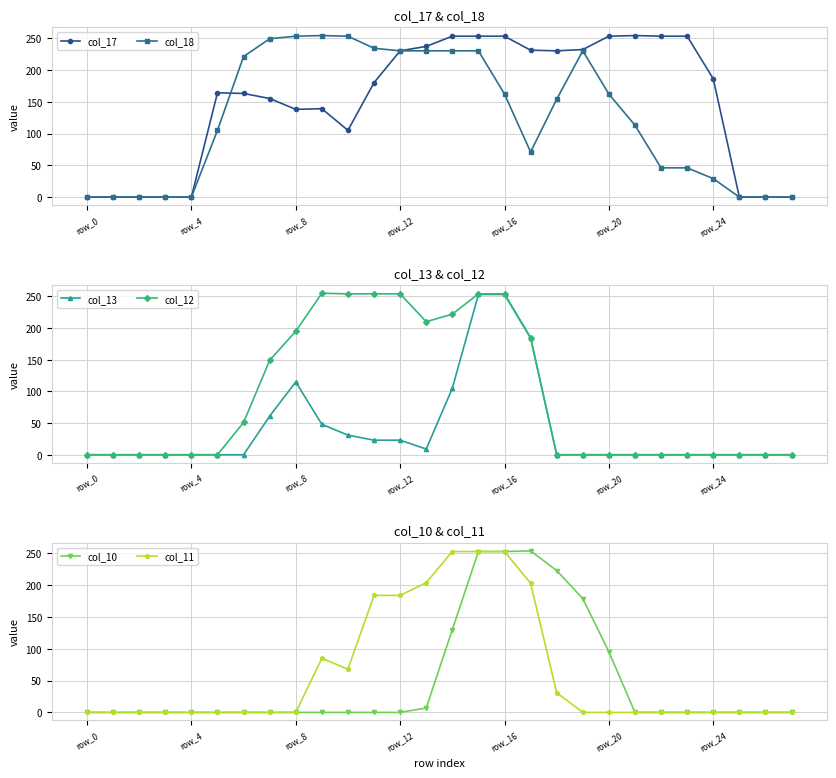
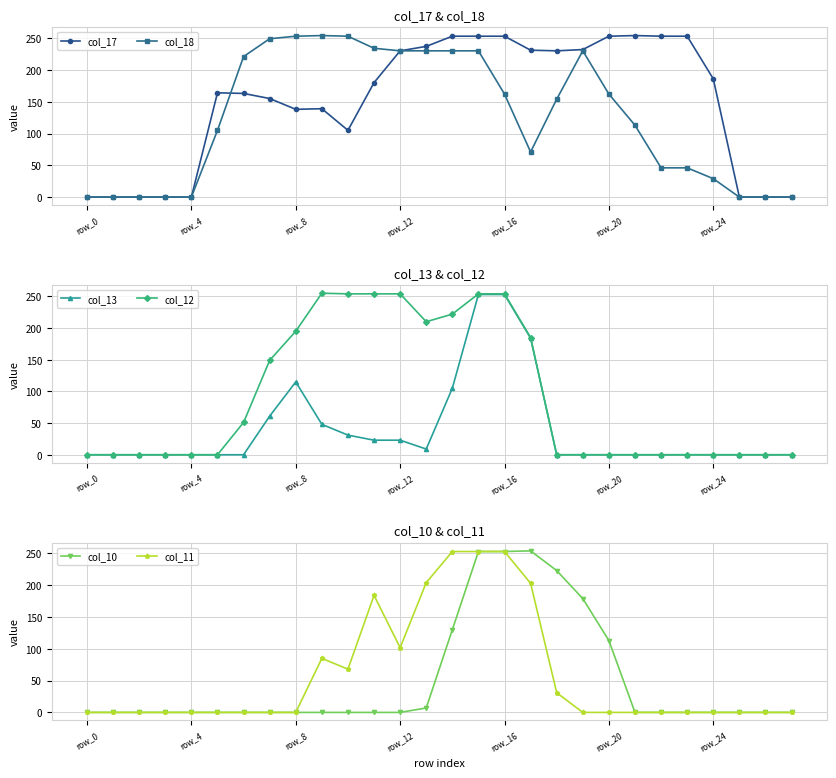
  {
    "col_10 & col_11": {
      "col_10": {
        "row_12": 0,
-       "row_20": 100
+       "row_20": 110
      },
      "col_11": {
-       "row_12": 180,
+       "row_12": 100,
        "row_20": 0
      }
    }
  }
